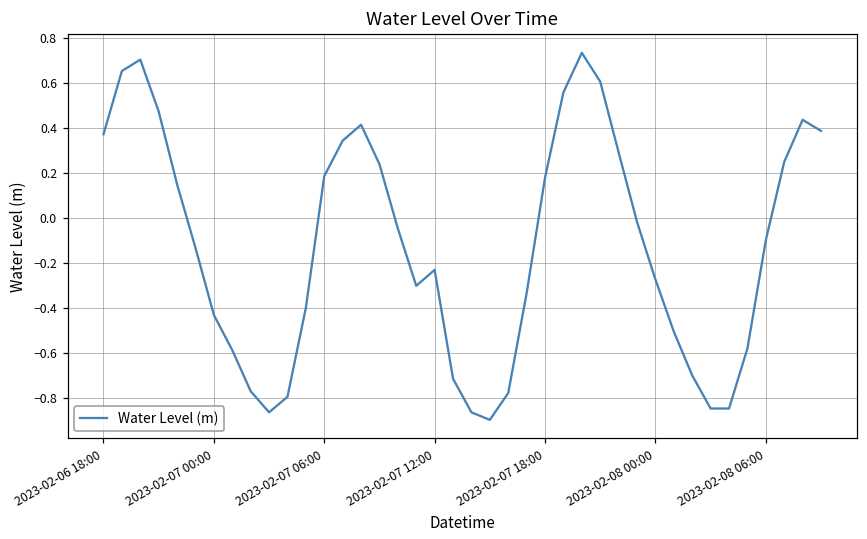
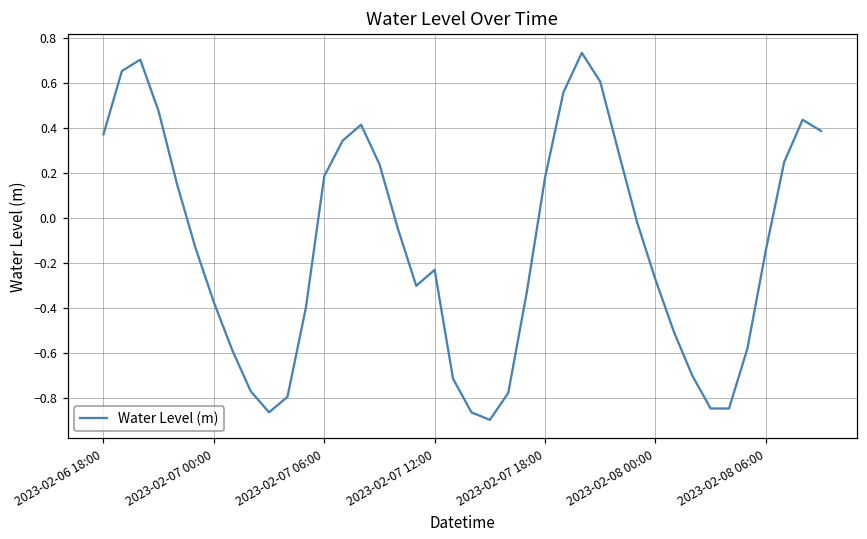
  {
    "2023-02-06 18:00": 0.37,
-   "2023-02-07 00:00": -0.43,
+   "2023-02-07 00:00": -0.38,
    "2023-02-07 06:00": 0.19,
    "2023-02-07 12:00": -0.23,
    "2023-02-07 18:00": 0.18,
    "2023-02-08 00:00": -0.27,
-   "2023-02-08 06:00": -0.10
+   "2023-02-08 06:00": -0.15
  }
